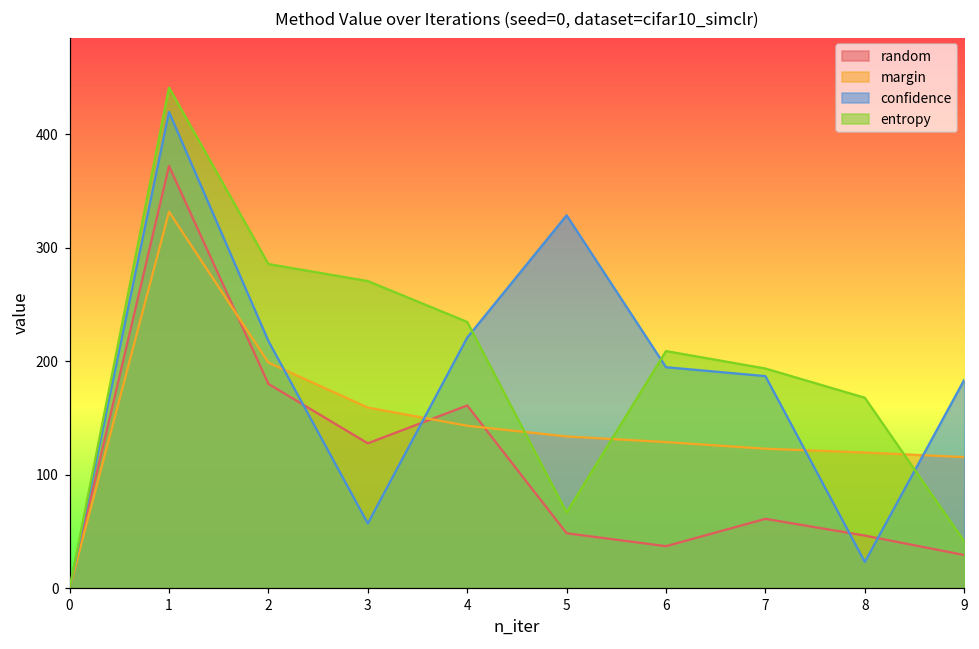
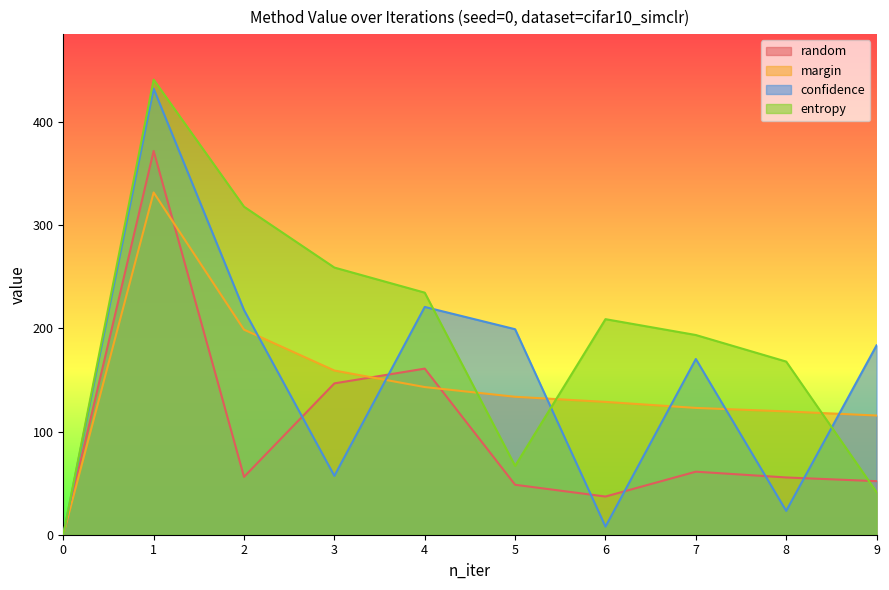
  {
    "random": {
      "1": 372,
-     "2": 180,
-     "3": 128,
+     "2": 56,
+     "3": 147,
      "4": 161,
      "5": 48,
      "6": 37,
      "7": 61,
-     "8": 46,
-     "9": 29
+     "8": 56,
+     "9": 52
    },
    "margin": {
      "1": 332,
      "2": 199,
      "3": 159,
      "4": 143,
      "5": 134,
      "6": 129,
      "7": 123,
      "8": 120,
      "9": 116
    },
    "confidence": {
-     "1": 420,
+     "1": 433,
      "2": 218,
      "3": 57,
      "4": 221,
-     "5": 329,
-     "6": 195,
-     "7": 187,
+     "5": 199,
+     "6": 8,
+     "7": 170,
      "8": 23,
      "9": 184
    },
    "entropy": {
      "1": 441,
-     "2": 286,
-     "3": 271,
+     "2": 318,
+     "3": 259,
      "4": 235,
      "5": 67,
      "6": 209,
      "7": 194,
      "8": 168,
      "9": 41
    }
  }
